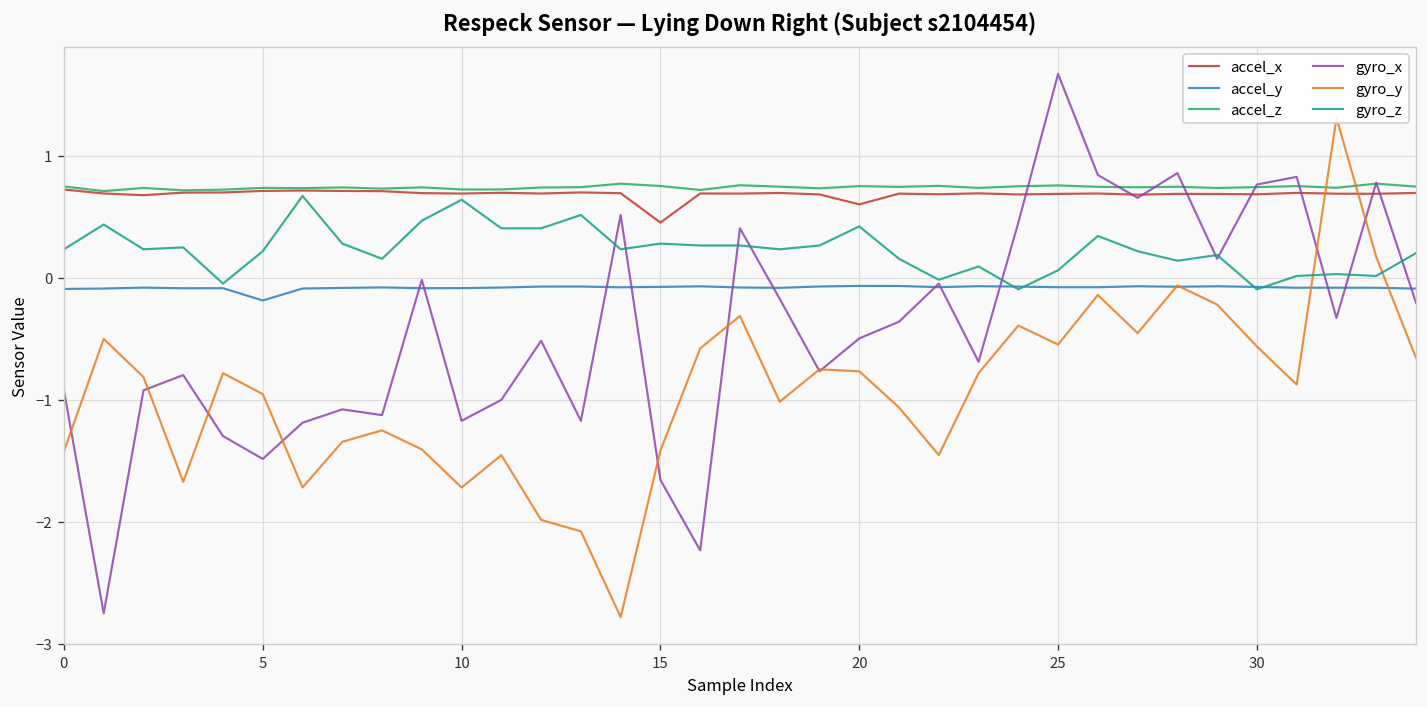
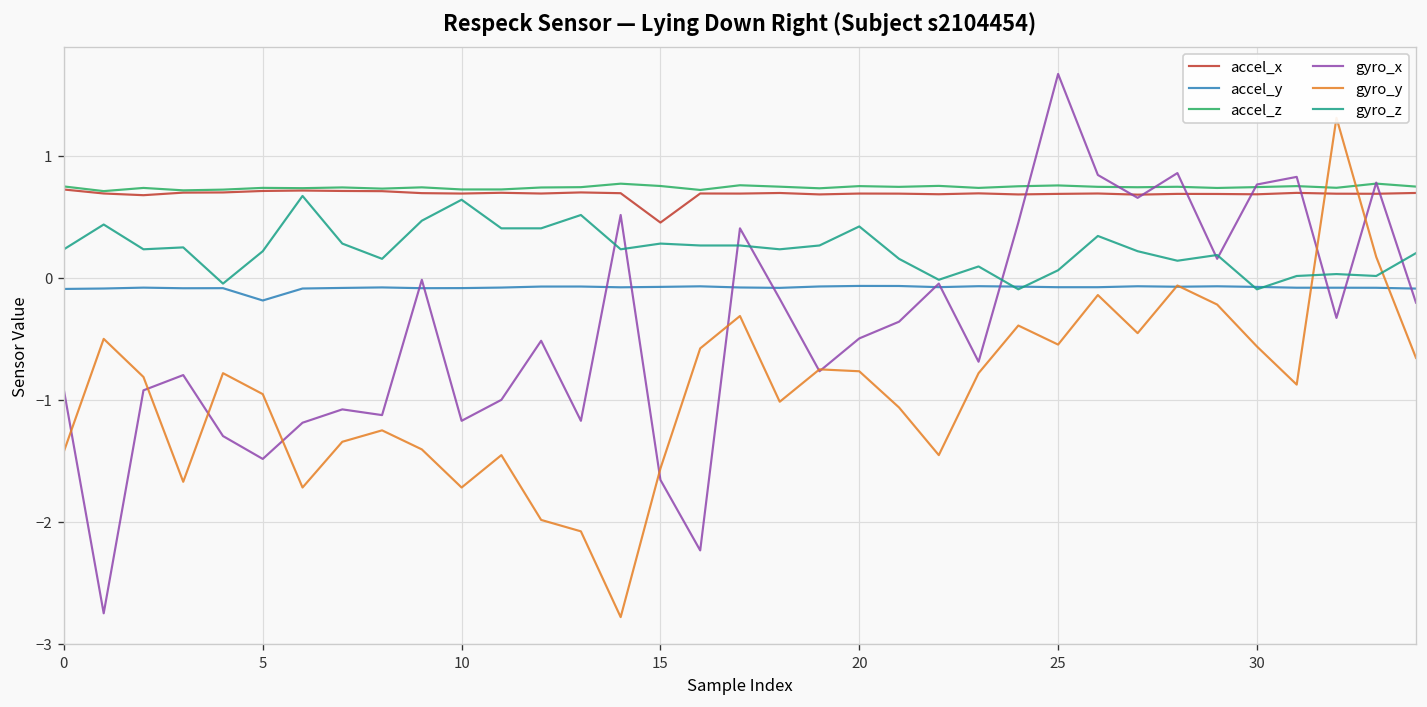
  {
    "accel_x": {
      "0": 0.72,
      "5": 0.71,
      "10": 0.69,
      "15": 0.45,
-     "20": 0.60,
+     "20": 0.69,
      "25": 0.69,
      "30": 0.69
    },
    "accel_y": {
      "0": -0.09,
      "5": -0.19,
      "10": -0.08,
      "15": -0.07,
      "20": -0.07,
      "25": -0.08
    },
    "gyro_x": {
      "0": -0.92,
      "5": -1.48,
      "10": -1.17,
      "15": -1.66,
      "20": -0.50,
      "25": 1.67
    },
    "gyro_y": {
      "0": -1.42,
      "5": -0.95,
      "10": -1.72,
-     "15": -1.42,
+     "15": -1.56,
      "20": -0.77,
      "25": -0.55,
      "30": -0.56
    }
  }
